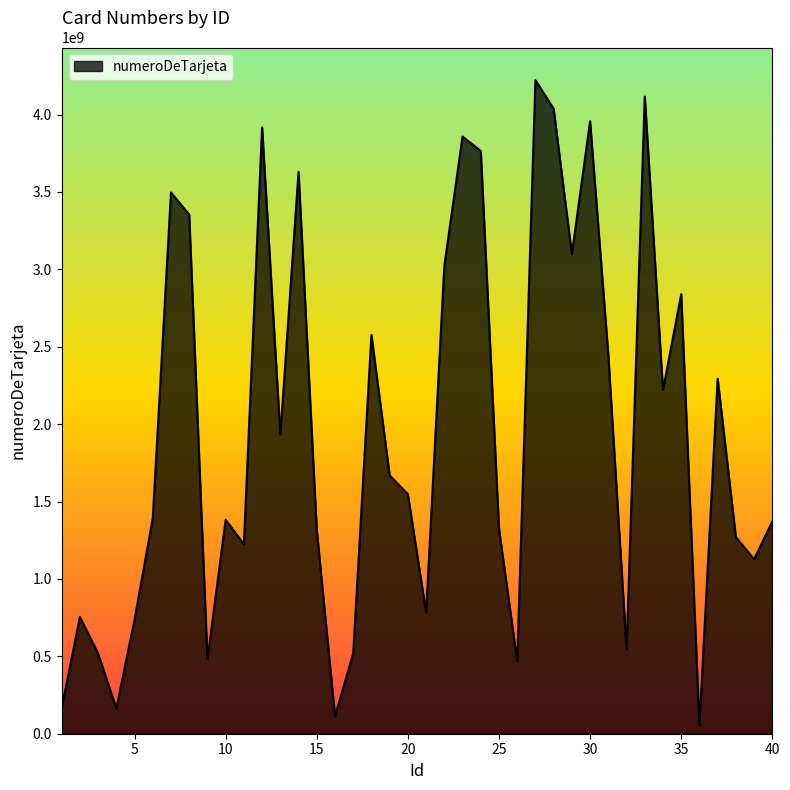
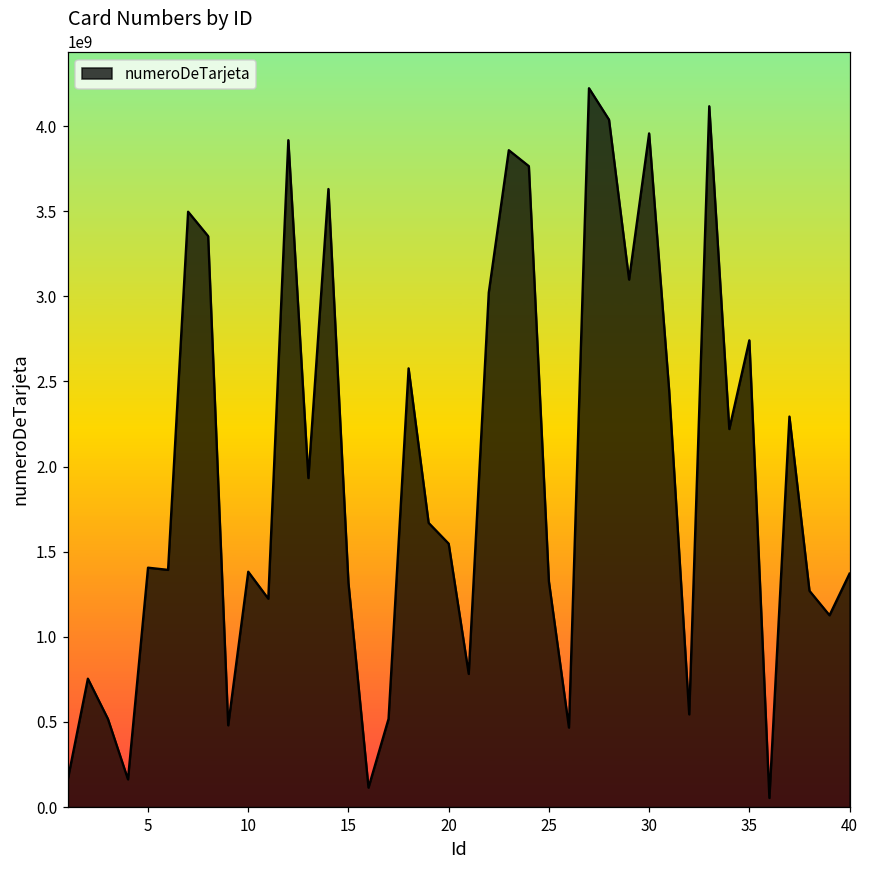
  {
-   "5": 740000000,
+   "5": 1410000000,
    "10": 1380000000,
    "15": 1320000000,
    "20": 1550000000,
    "25": 1330000000,
    "30": 3960000000,
-   "35": 2840000000,
+   "35": 2740000000,
    "40": 1370000000
  }
